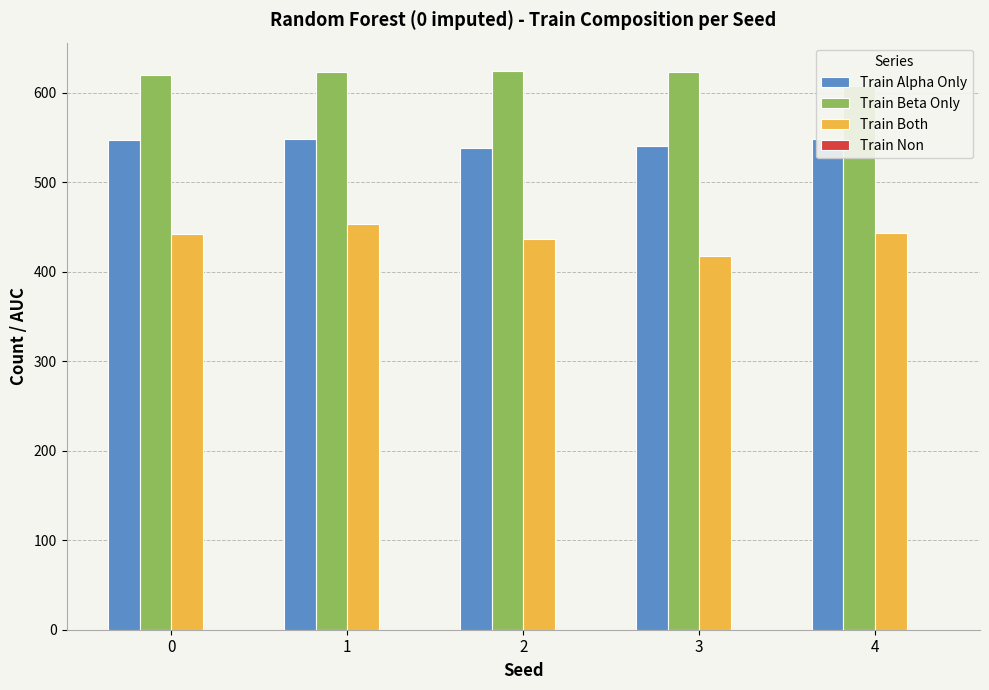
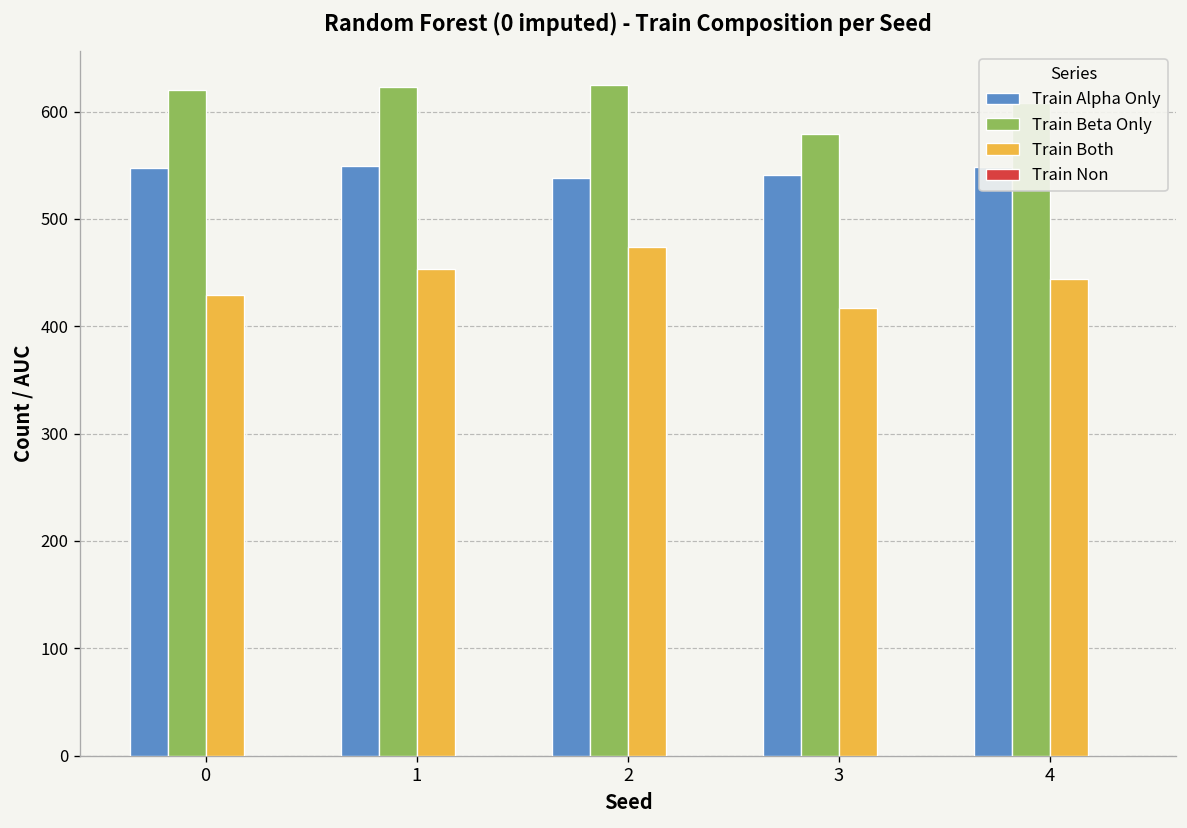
  {
    "Train Alpha Only": {
      "0": 550,
      "1": 550,
      "2": 540,
      "3": 540
    },
    "Train Beta Only": {
      "0": 620,
      "1": 620,
      "2": 630,
-     "3": 620
+     "3": 580
    },
    "Train Both": {
-     "0": 440,
+     "0": 430,
      "1": 450,
-     "2": 440,
+     "2": 470,
      "3": 420,
      "4": 440
    },
    "Train Non": {
      "0": 0,
      "1": 0,
      "2": 0,
      "3": 0,
      "4": 0
    }
  }
